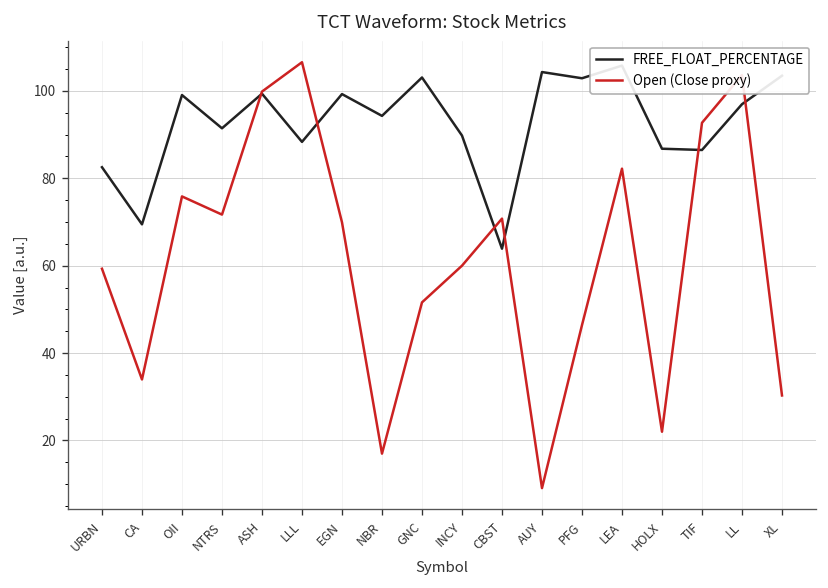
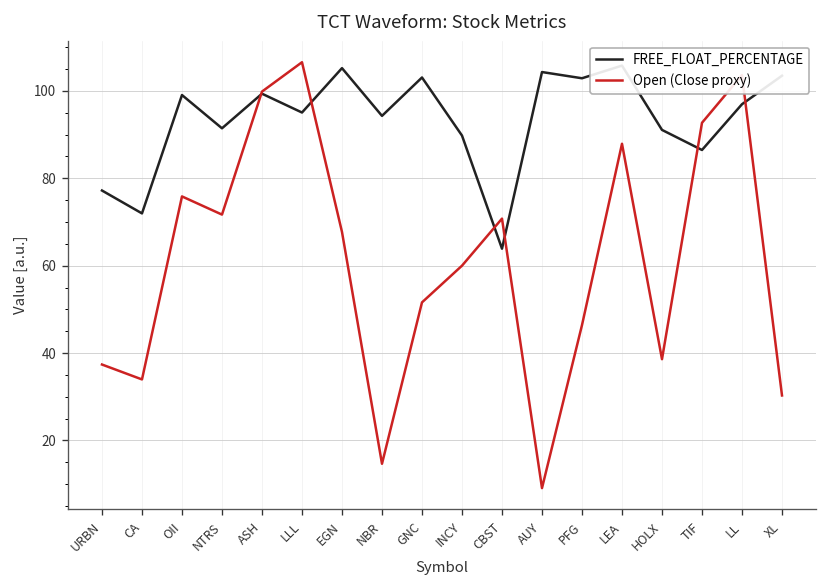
  {
    "FREE_FLOAT_PERCENTAGE": {
-     "URBN": 83,
-     "CA": 69,
+     "URBN": 77,
+     "CA": 72,
      "OII": 99,
      "NTRS": 91,
-     "LLL": 88,
-     "EGN": 99,
+     "LLL": 95,
+     "EGN": 105,
      "NBR": 94,
      "GNC": 103,
      "INCY": 90,
      "CBST": 64,
      "AUY": 104,
      "PFG": 103,
-     "HOLX": 87,
+     "HOLX": 91,
      "TIF": 86,
      "LL": 97
    },
    "Open (Close proxy)": {
-     "URBN": 59,
+     "URBN": 37,
      "CA": 34,
      "OII": 76,
      "NTRS": 72,
      "LLL": 107,
-     "EGN": 70,
-     "NBR": 17,
+     "EGN": 68,
+     "NBR": 15,
      "GNC": 52,
      "INCY": 60,
      "CBST": 71,
      "AUY": 9,
      "PFG": 46,
-     "LEA": 82,
-     "HOLX": 22,
+     "LEA": 88,
+     "HOLX": 39,
      "TIF": 93,
      "XL": 30
    }
  }
